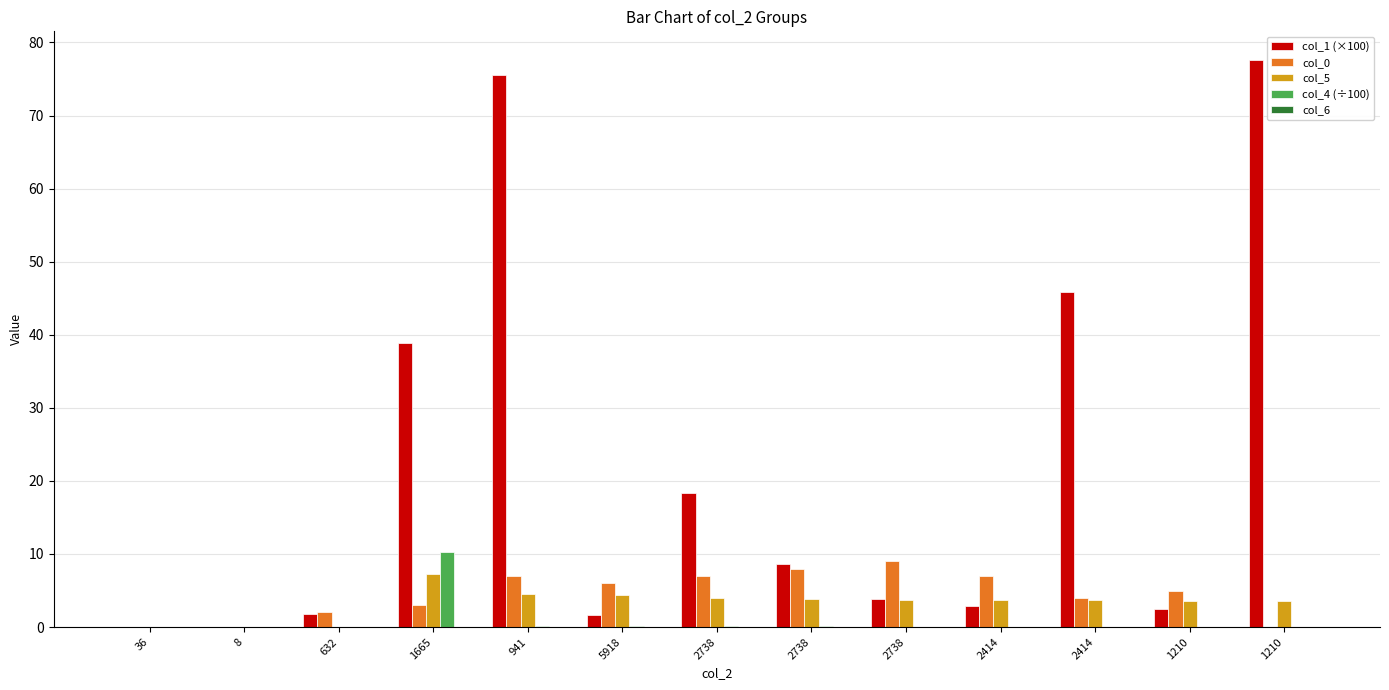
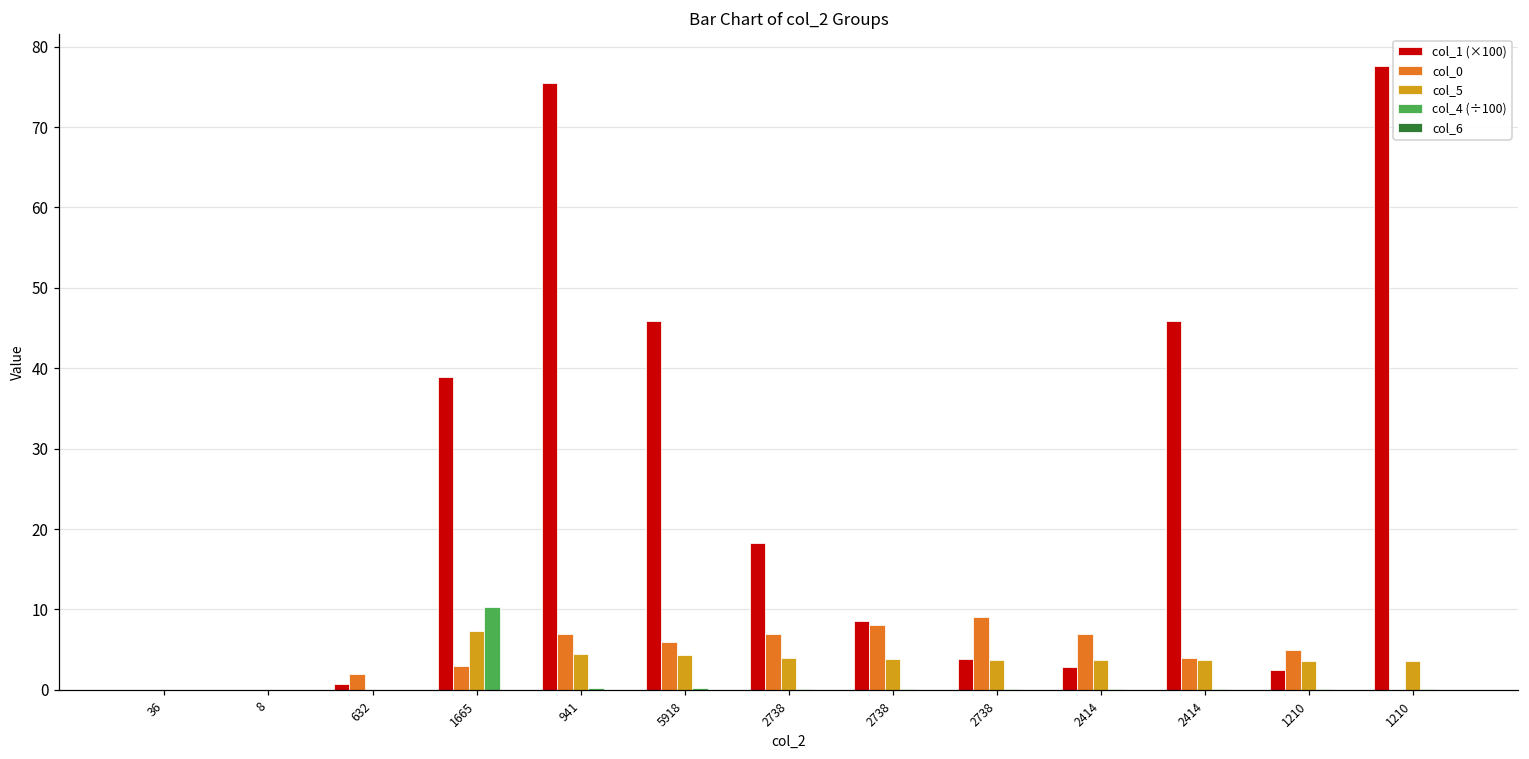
  {
    "col_1 (×100)": {
      "36": 0,
-     "632": 2,
+     "632": 1,
      "1665": 39,
      "941": 75,
-     "5918": 2
+     "5918": 46
    },
    "col_4 (÷100)": {
      "36": 0,
      "8": 0,
      "632": 0,
      "1665": 10
    },
    "col_6": {
      "36": 0,
      "8": 0,
      "632": 0,
      "1665": 0,
      "941": 0,
      "5918": 0
    }
  }
